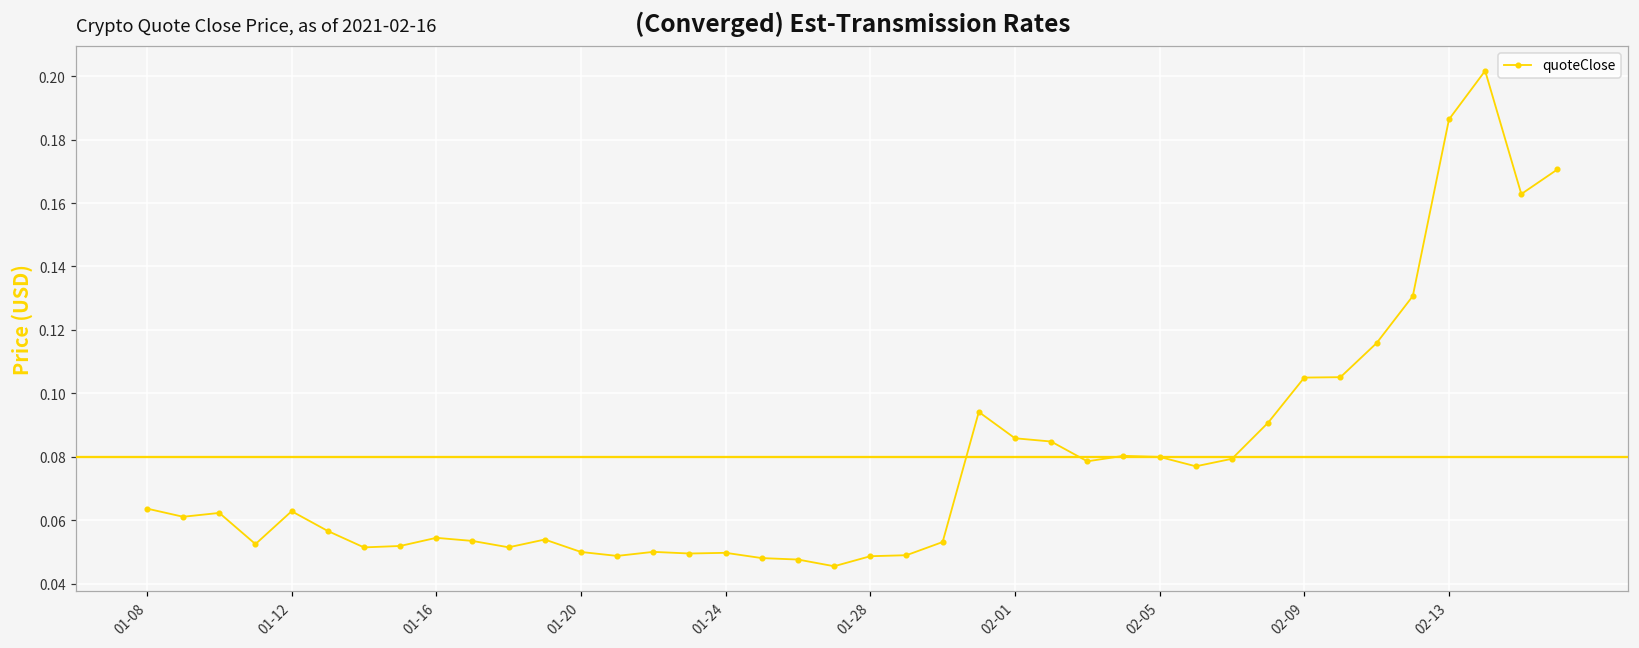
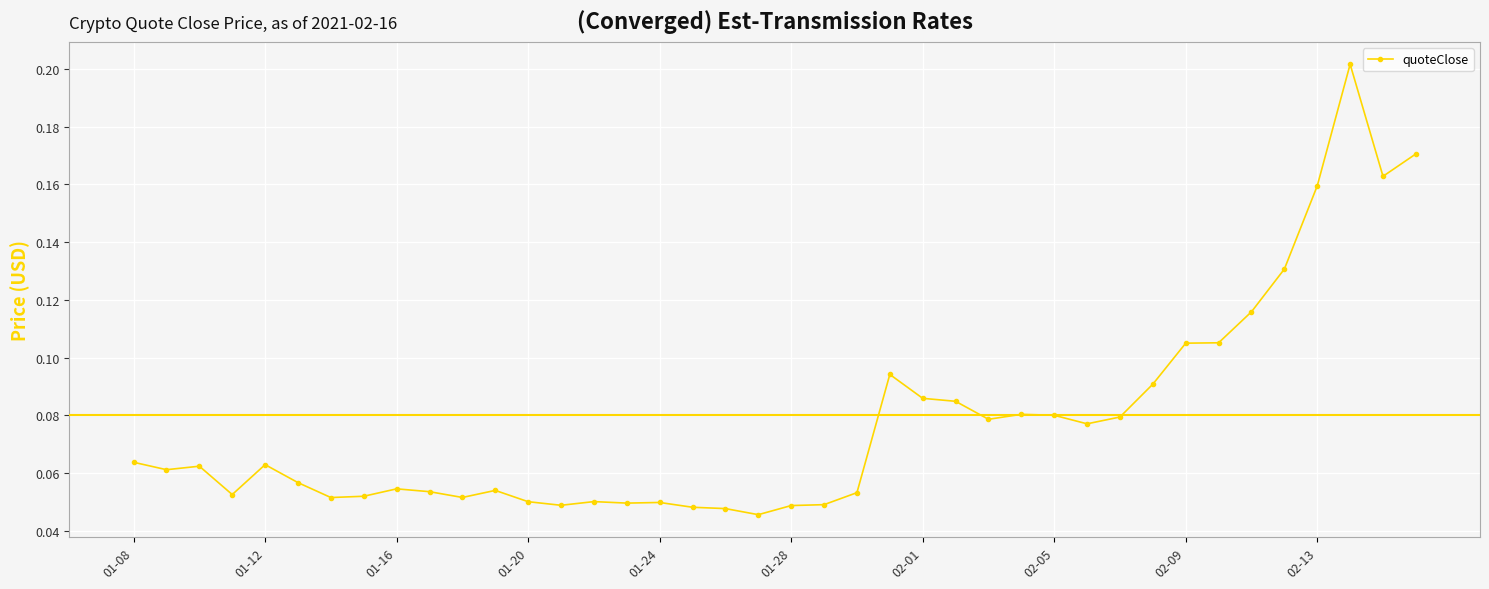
  {
    "01-08": 0.064,
    "01-12": 0.063,
    "01-16": 0.054,
    "01-20": 0.050,
    "01-24": 0.050,
    "01-28": 0.049,
    "02-01": 0.086,
    "02-05": 0.080,
    "02-09": 0.105,
-   "02-13": 0.186
+   "02-13": 0.160
  }
